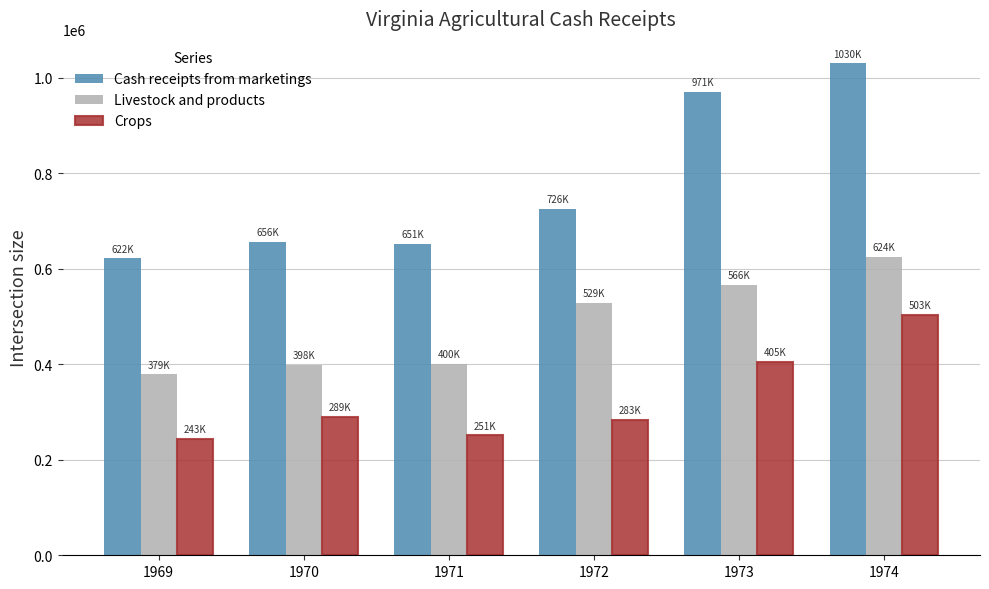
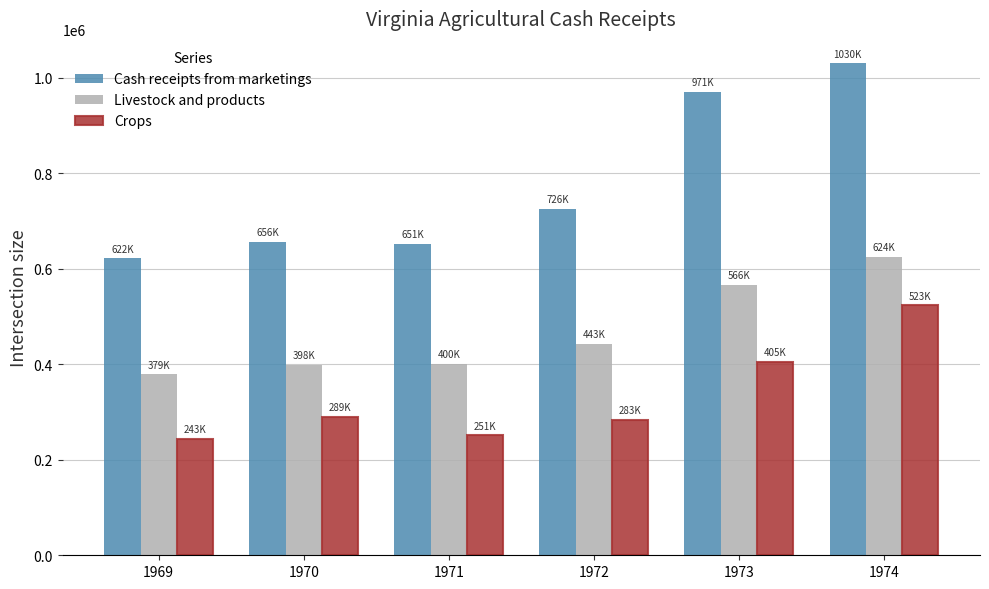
  {
    "Cash receipts from marketings": {
      "1969": "622K",
      "1970": "656K",
      "1971": "651K",
      "1972": "726K",
      "1973": "971K",
      "1974": "1030K"
    },
    "Livestock and products": {
      "1969": "379K",
      "1970": "398K",
      "1971": "400K",
-     "1972": "529K",
+     "1972": "443K",
      "1973": "566K",
      "1974": "624K"
    },
    "Crops": {
      "1969": "243K",
      "1970": "289K",
      "1971": "251K",
      "1972": "283K",
      "1973": "405K",
-     "1974": "503K"
+     "1974": "523K"
    }
  }
